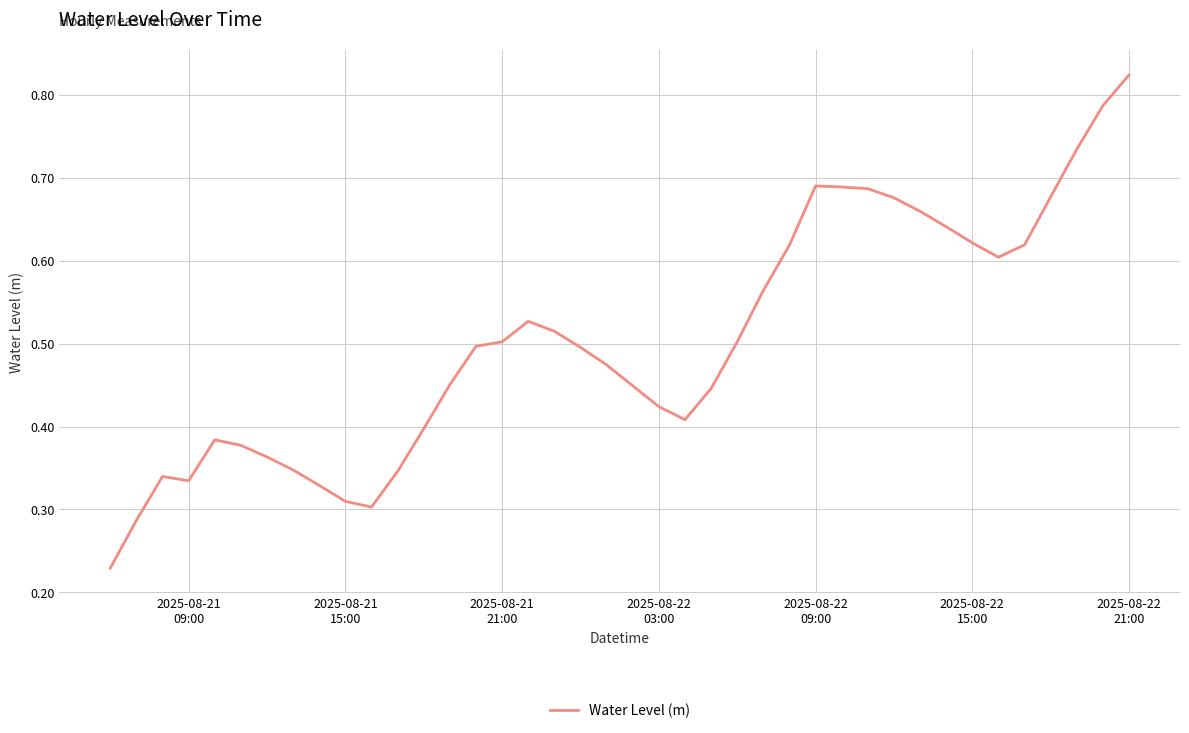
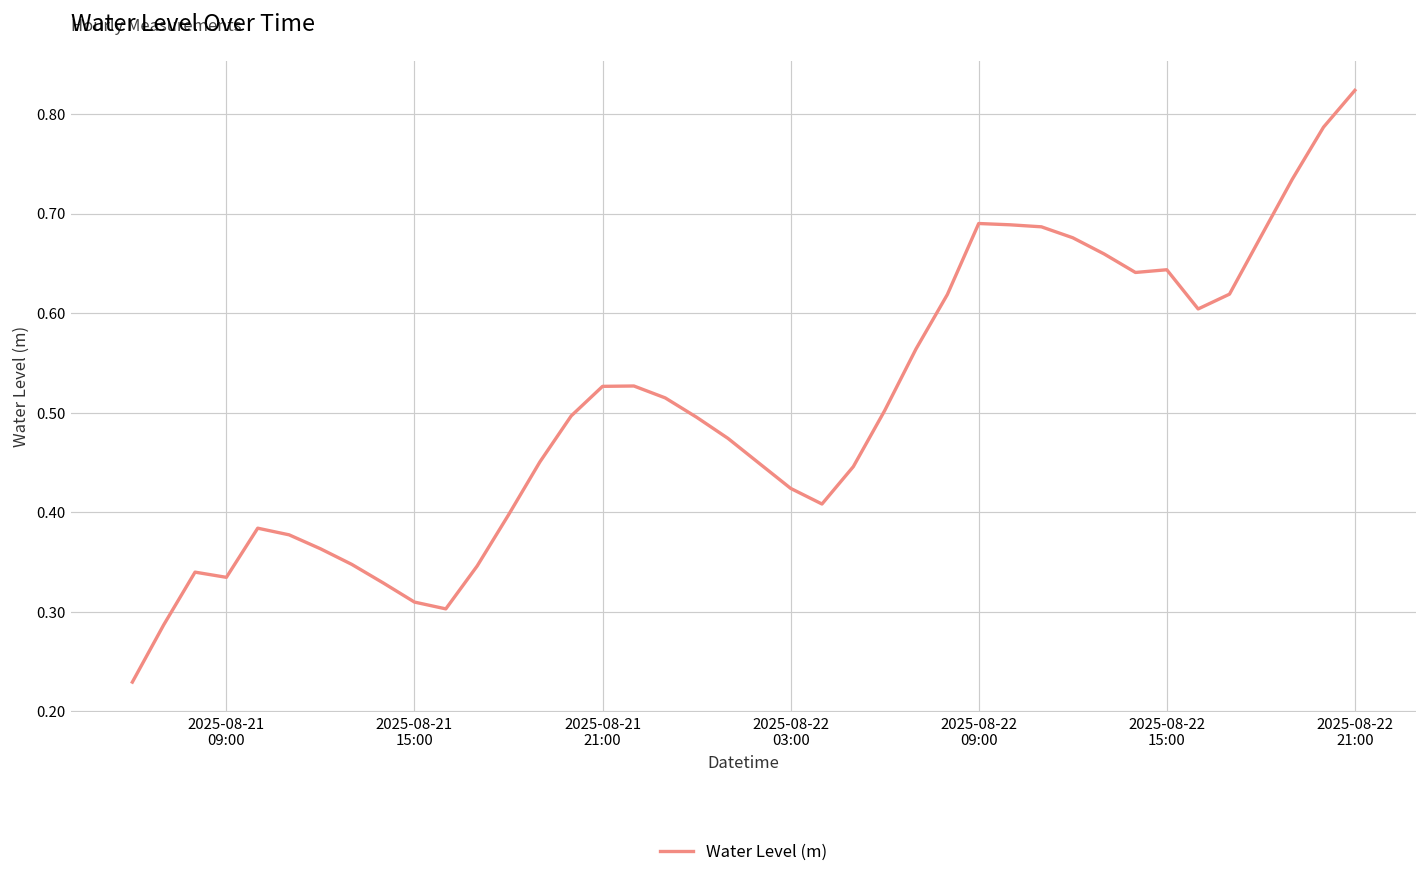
  {
    "2025-08-21 09:00": 0.33,
    "2025-08-21 15:00": 0.31,
-   "2025-08-21 21:00": 0.50,
+   "2025-08-21 21:00": 0.53,
    "2025-08-22 03:00": 0.42,
    "2025-08-22 09:00": 0.69,
-   "2025-08-22 15:00": 0.62,
+   "2025-08-22 15:00": 0.64,
    "2025-08-22 21:00": 0.82
  }
